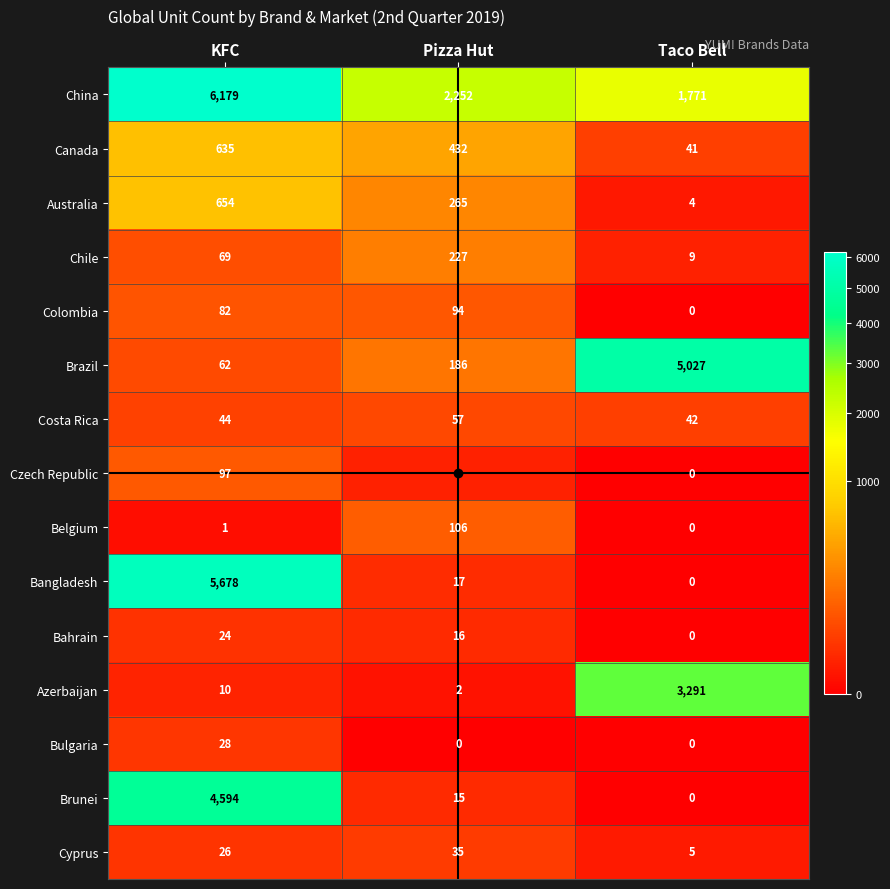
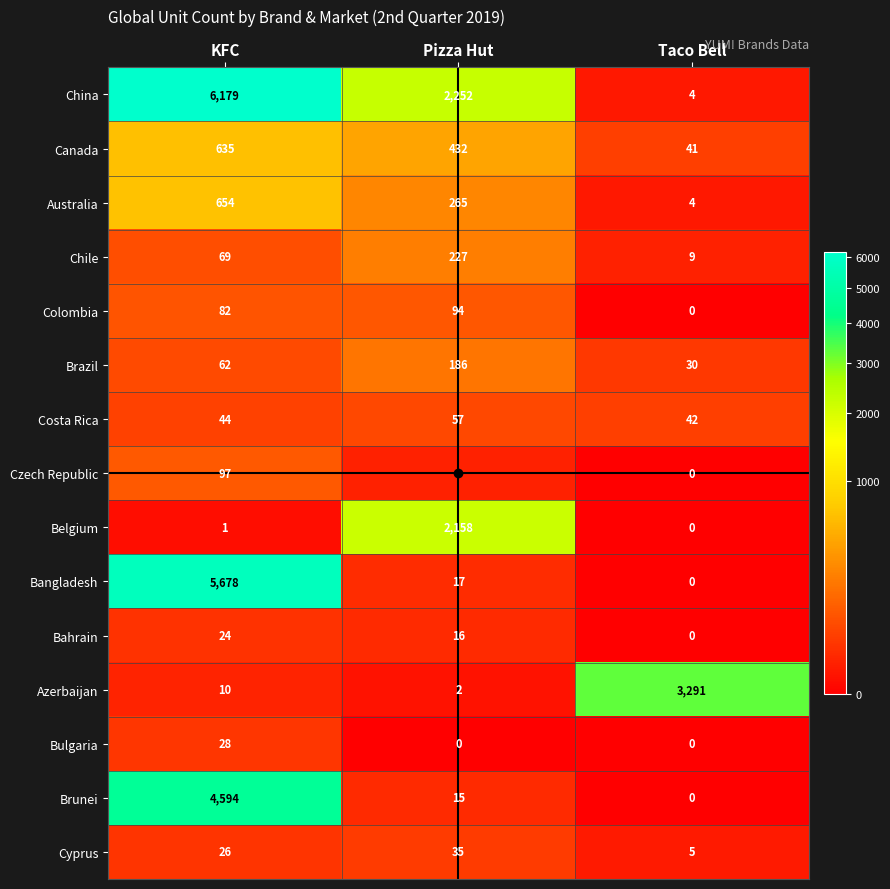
  {
    "China": {
      "KFC": "6,179",
      "Pizza Hut": "2,252",
-     "Taco Bell": "1,771"
+     "Taco Bell": "4"
    },
    "Canada": {
      "KFC": "635",
      "Pizza Hut": "432",
      "Taco Bell": "41"
    },
    "Australia": {
      "KFC": "654",
      "Pizza Hut": "265",
      "Taco Bell": "4"
    },
    "Chile": {
      "KFC": "69",
      "Pizza Hut": "227",
      "Taco Bell": "9"
    },
    "Colombia": {
      "KFC": "82",
      "Pizza Hut": "94",
      "Taco Bell": "0"
    },
    "Brazil": {
      "KFC": "62",
      "Pizza Hut": "186",
-     "Taco Bell": "5,027"
+     "Taco Bell": "30"
    },
    "Costa Rica": {
      "KFC": "44",
      "Pizza Hut": "57",
      "Taco Bell": "42"
    },
    "Czech Republic": {
      "KFC": "97",
      "Taco Bell": "0"
    },
    "Belgium": {
      "KFC": "1",
-     "Pizza Hut": "106",
+     "Pizza Hut": "2,158",
      "Taco Bell": "0"
    },
    "Bangladesh": {
      "KFC": "5,678",
      "Pizza Hut": "17",
      "Taco Bell": "0"
    },
    "Bahrain": {
      "KFC": "24",
      "Pizza Hut": "16",
      "Taco Bell": "0"
    },
    "Azerbaijan": {
      "KFC": "10",
      "Pizza Hut": "2",
      "Taco Bell": "3,291"
    },
    "Bulgaria": {
      "KFC": "28",
      "Pizza Hut": "0",
      "Taco Bell": "0"
    },
    "Brunei": {
      "KFC": "4,594",
      "Pizza Hut": "15",
      "Taco Bell": "0"
    },
    "Cyprus": {
      "KFC": "26",
      "Pizza Hut": "35",
      "Taco Bell": "5"
    }
  }
